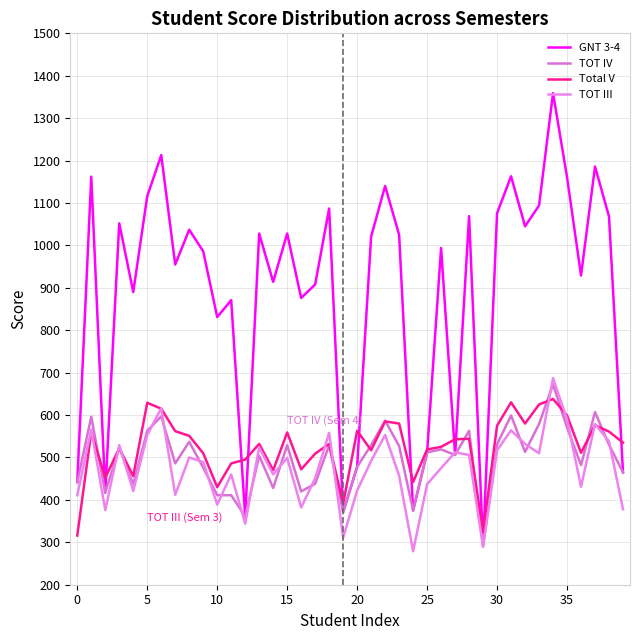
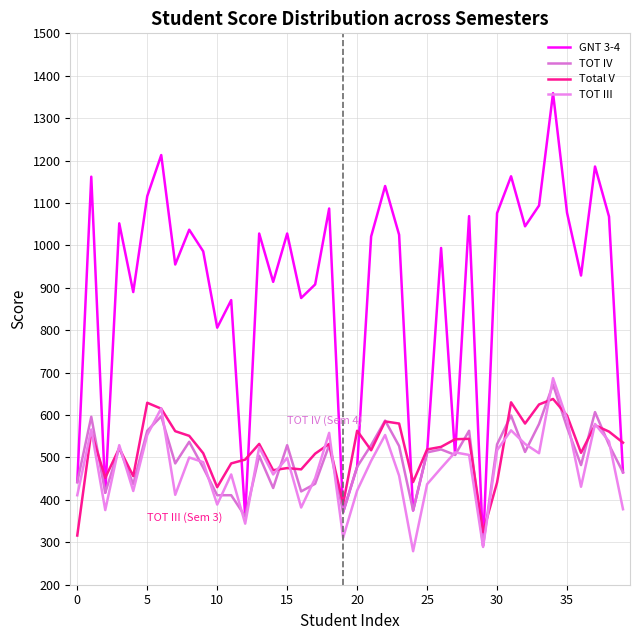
  {
    "GNT 3-4": {
      "5": 1120,
-     "10": 830,
+     "10": 810,
      "15": 1030,
      "30": 1080,
-     "35": 1160
+     "35": 1080
    },
    "Total V": {
      "0": 320,
      "5": 630,
      "10": 430,
-     "15": 560,
+     "15": 480,
      "25": 520,
-     "30": 580,
+     "30": 440,
      "35": 600
    }
  }
